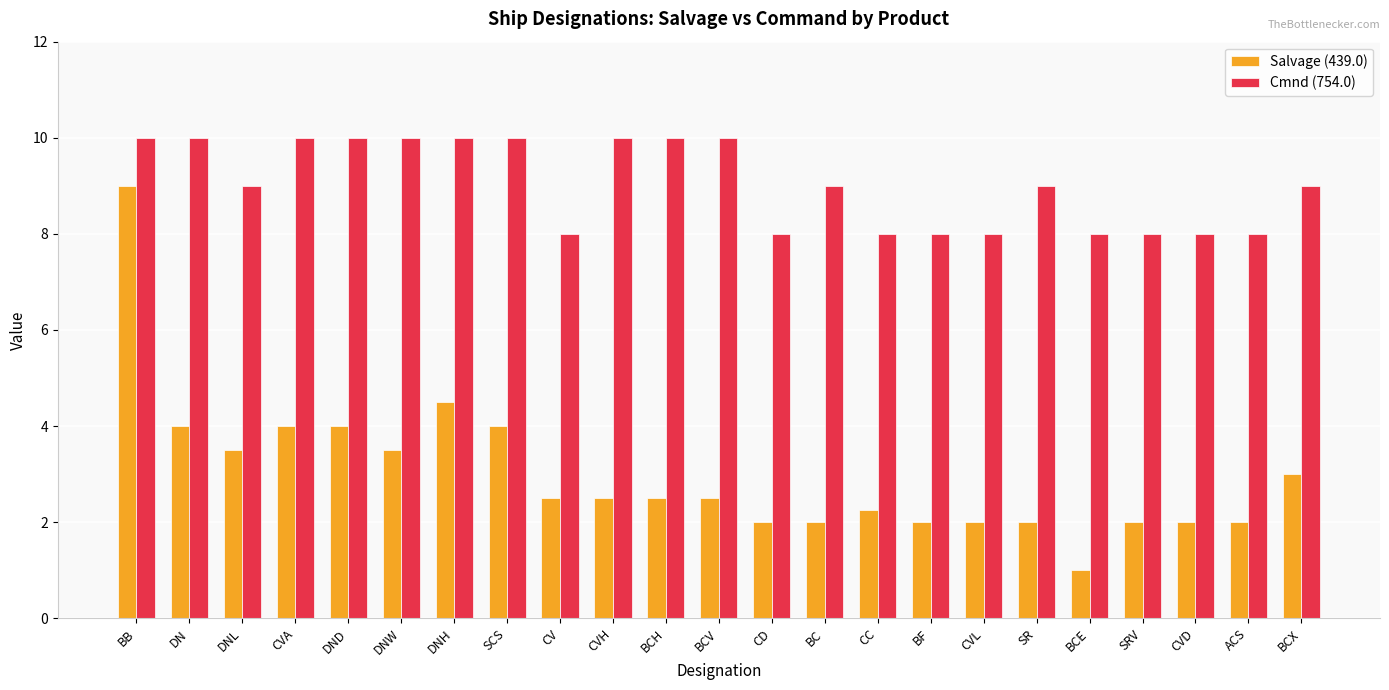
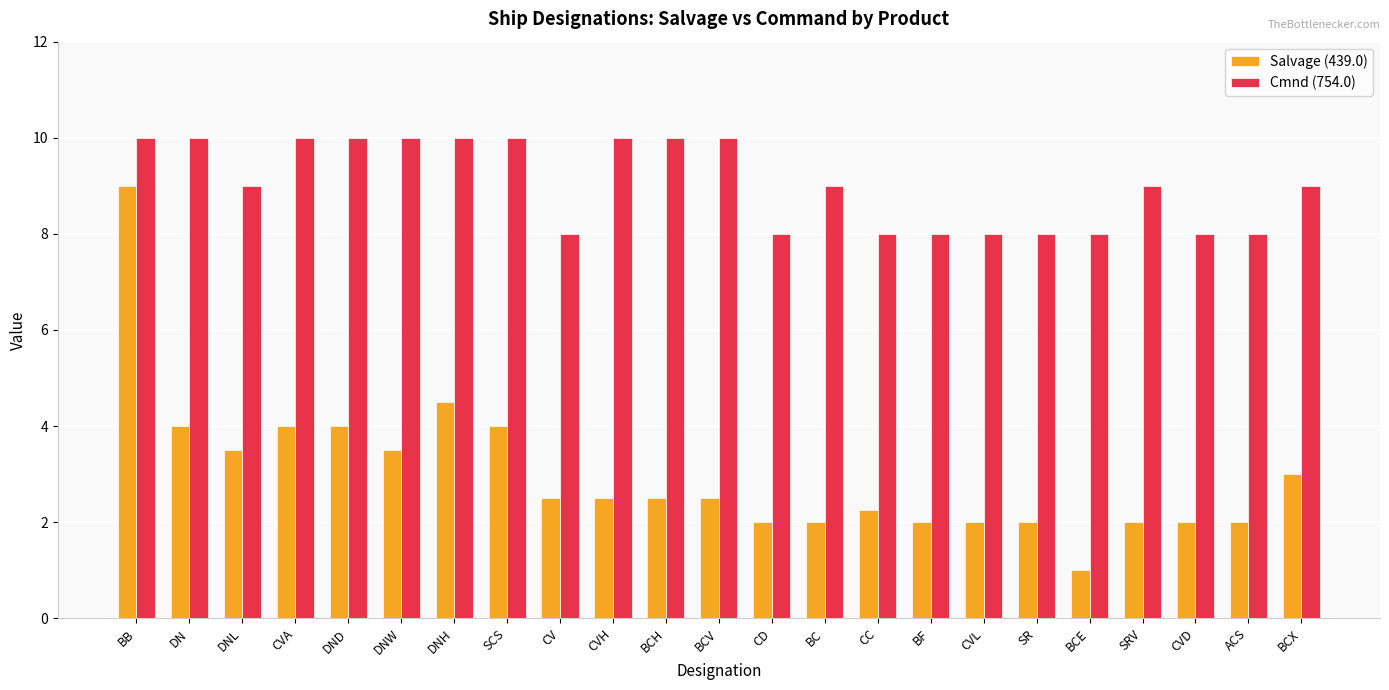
  {
    "Salvage (439.0)": {
      "BB": 9,
      "DN": 4,
      "DNL": 3.5,
      "CVA": 4,
      "DND": 4,
      "DNW": 3.5,
      "DNH": 4.5,
      "SCS": 4,
      "CV": 2.5,
      "CVH": 2.5,
      "BCH": 2.5,
      "BCV": 2.5,
      "CD": 2,
      "BC": 2,
      "CC": 2.3,
      "BF": 2,
      "CVL": 2,
      "SR": 2,
      "BCE": 1,
      "SRV": 2,
      "CVD": 2,
      "ACS": 2,
      "BCX": 3
    },
    "Cmnd (754.0)": {
      "BB": 10,
      "DN": 10,
      "DNL": 9,
      "CVA": 10,
      "DND": 10,
      "DNW": 10,
      "DNH": 10,
      "SCS": 10,
      "CV": 8,
      "CVH": 10,
      "BCH": 10,
      "BCV": 10,
      "CD": 8,
      "BC": 9,
      "CC": 8,
      "BF": 8,
      "CVL": 8,
-     "SR": 9,
+     "SR": 8,
      "BCE": 8,
-     "SRV": 8,
+     "SRV": 9,
      "CVD": 8,
      "ACS": 8,
      "BCX": 9
    }
  }
